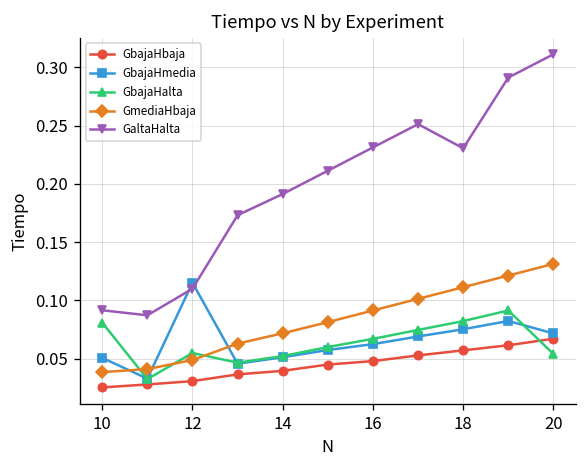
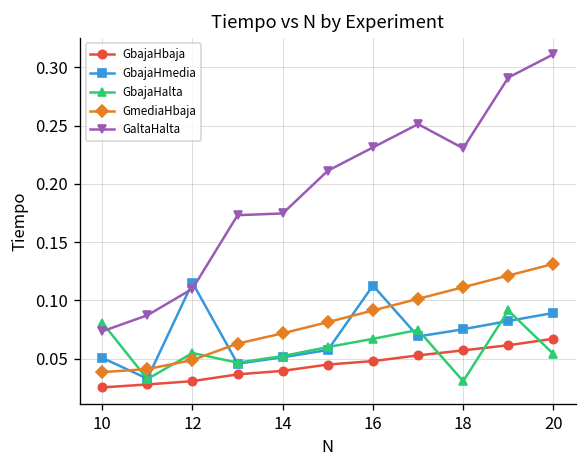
  {
    "GbajaHmedia": {
      "10": 0.05,
      "12": 0.12,
-     "16": 0.06,
+     "16": 0.11,
      "18": 0.08,
-     "20": 0.07
+     "20": 0.09
    },
    "GbajaHalta": {
      "10": 0.08,
      "12": 0.05,
      "16": 0.07,
-     "18": 0.08,
+     "18": 0.03,
      "20": 0.05
    },
    "GaltaHalta": {
-     "10": 0.09,
+     "10": 0.07,
      "12": 0.11,
-     "14": 0.19,
+     "14": 0.17,
      "16": 0.23,
      "18": 0.23,
      "20": 0.31
    }
  }
